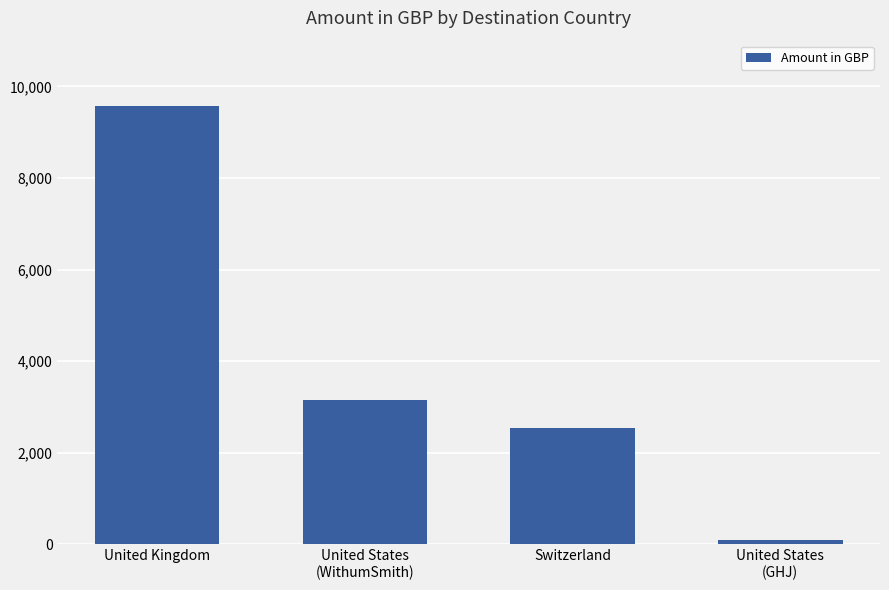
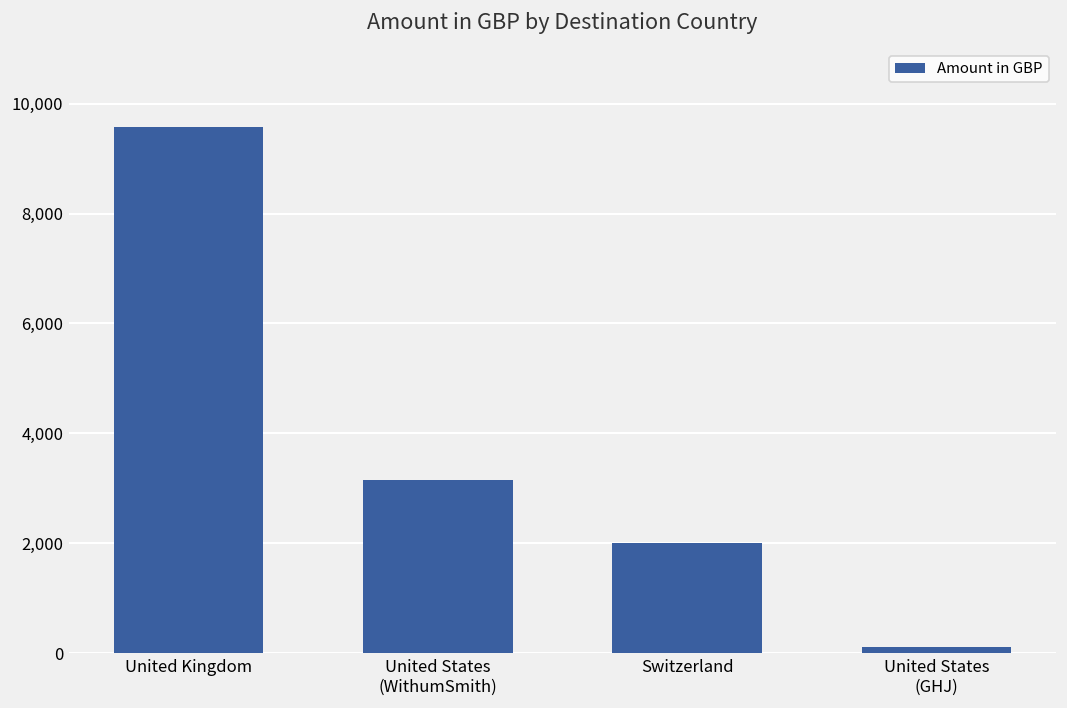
  {
    "United Kingdom": "9,600",
    "United States (WithumSmith)": "3,200",
-   "Switzerland": "2,500",
+   "Switzerland": "2,000",
    "United States (GHJ)": "100"
  }
